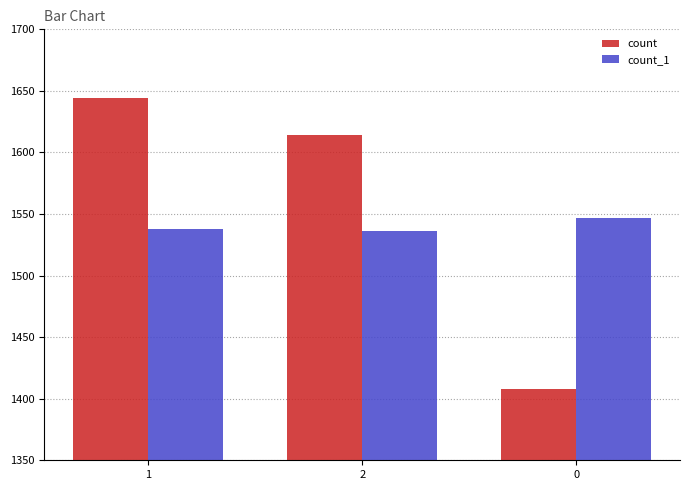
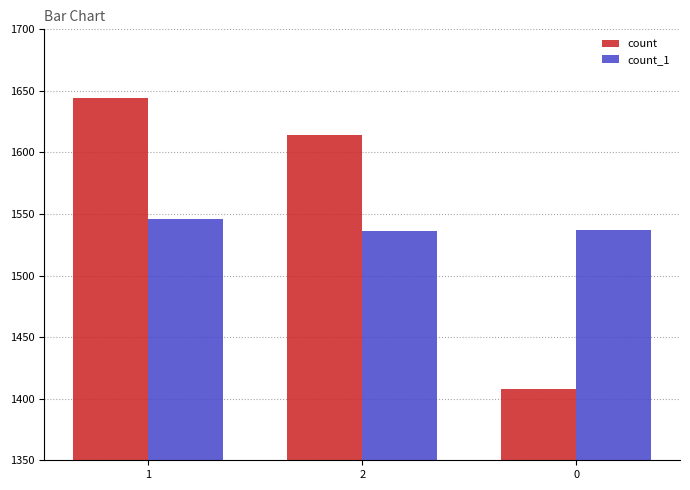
  {
    "count": {
      "1": 1644,
      "2": 1614,
      "0": 1408
    },
    "count_1": {
-     "1": 1538,
+     "1": 1546,
      "2": 1536,
-     "0": 1547
+     "0": 1537
    }
  }
